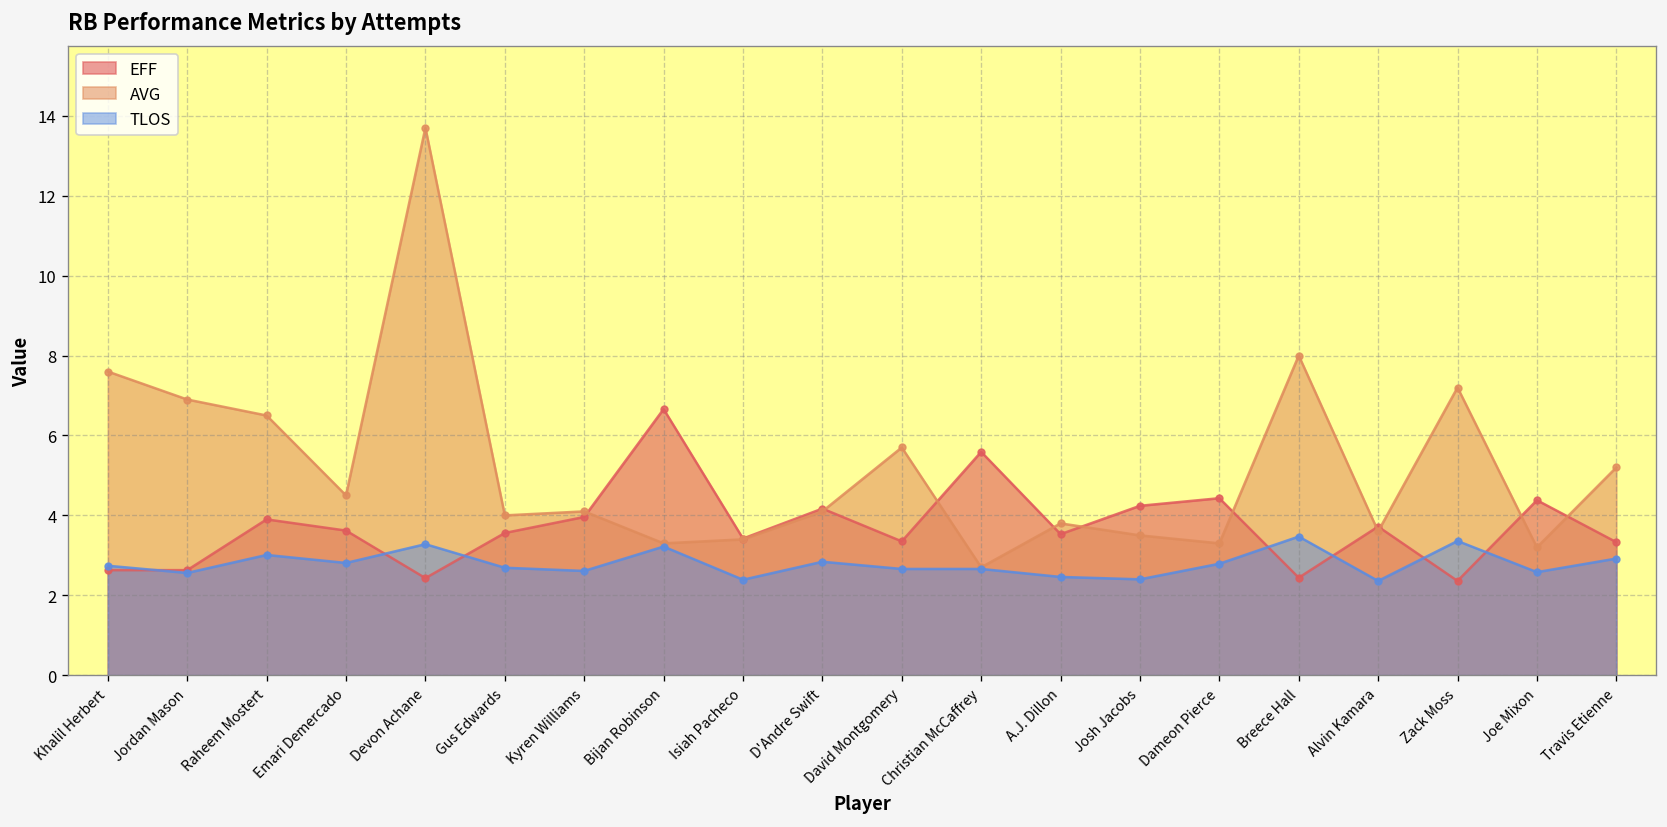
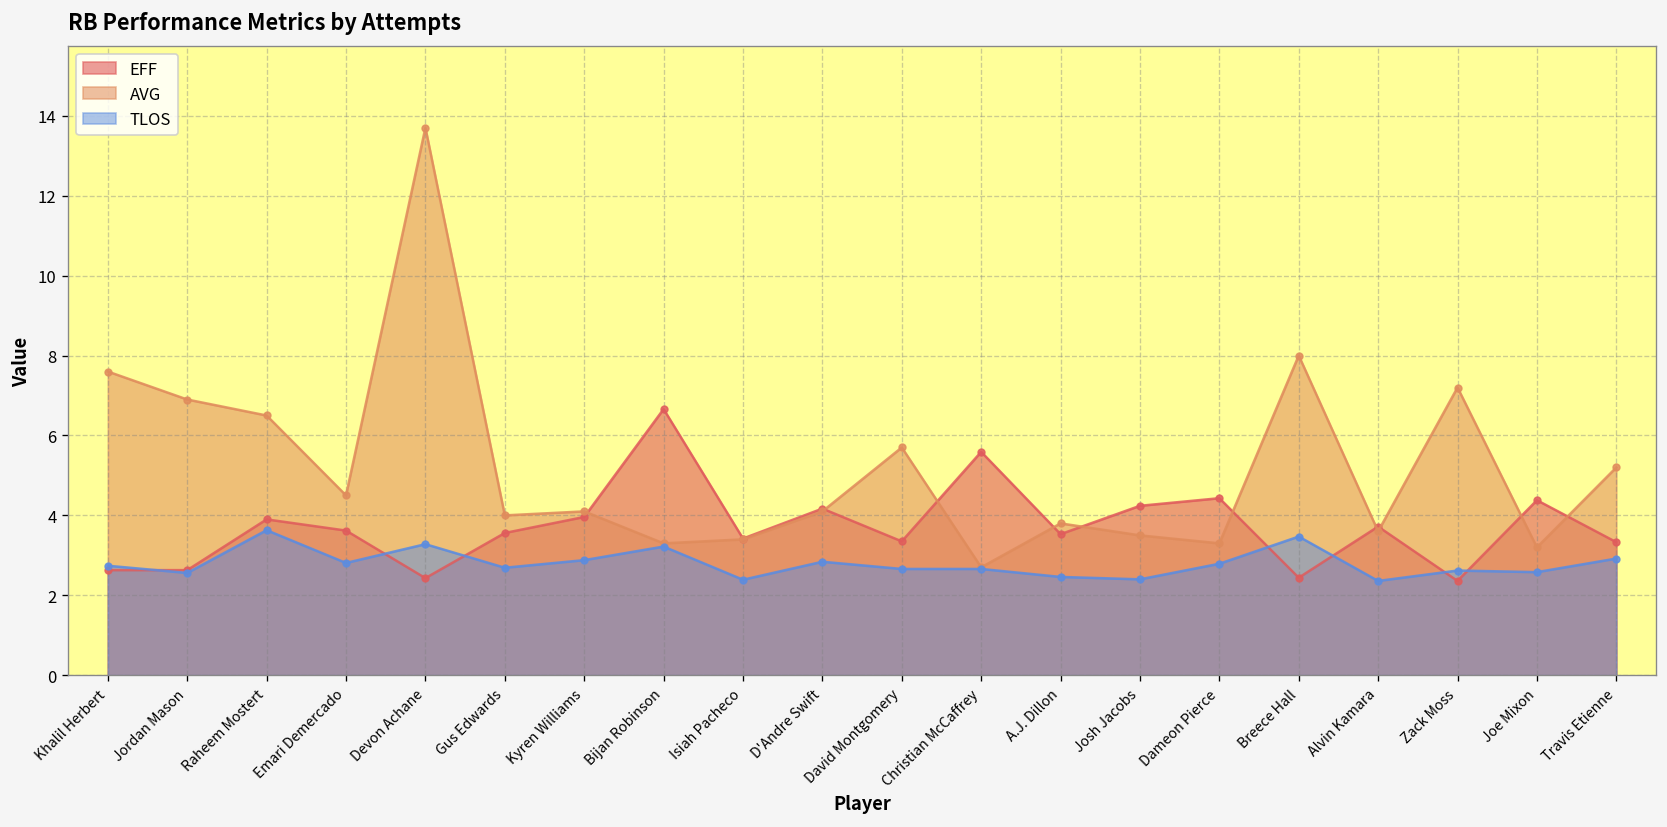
  {
    "TLOS": {
      "Khalil Herbert": 2.7,
-     "Raheem Mostert": 3.0,
+     "Raheem Mostert": 3.6,
      "Emari Demercado": 2.8,
      "Devon Achane": 3.3,
      "Gus Edwards": 2.7,
-     "Kyren Williams": 2.6,
+     "Kyren Williams": 2.9,
      "Bijan Robinson": 3.2,
      "Isiah Pacheco": 2.4,
      "D'Andre Swift": 2.8,
      "David Montgomery": 2.7,
      "A.J. Dillon": 2.5,
      "Josh Jacobs": 2.4,
      "Dameon Pierce": 2.8,
      "Breece Hall": 3.5,
      "Alvin Kamara": 2.4,
-     "Zack Moss": 3.4,
+     "Zack Moss": 2.6,
      "Joe Mixon": 2.6,
      "Travis Etienne": 2.9
    }
  }
